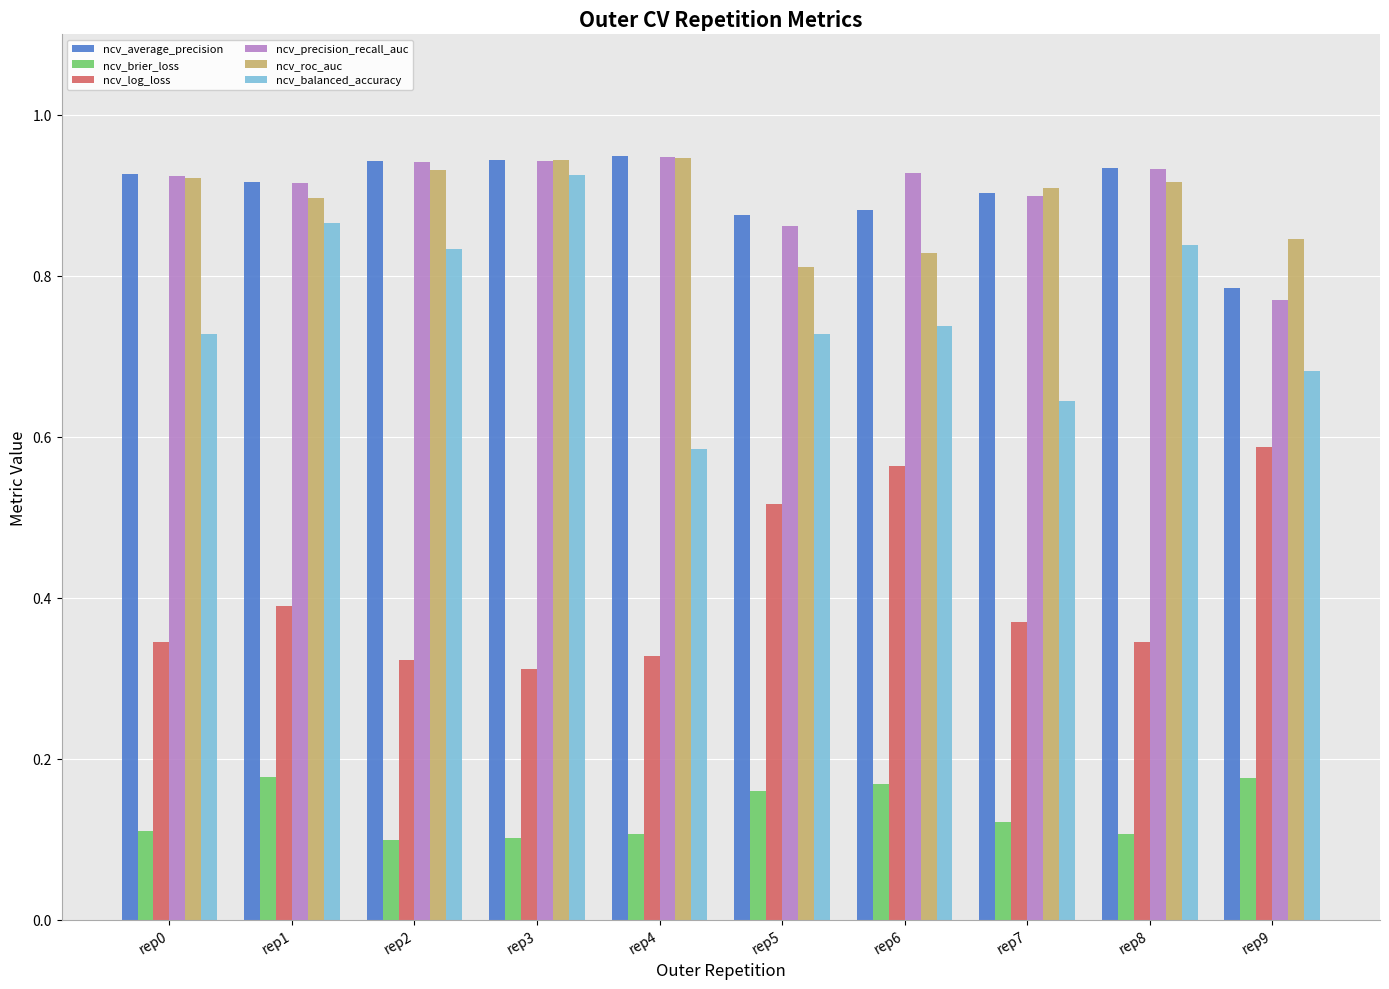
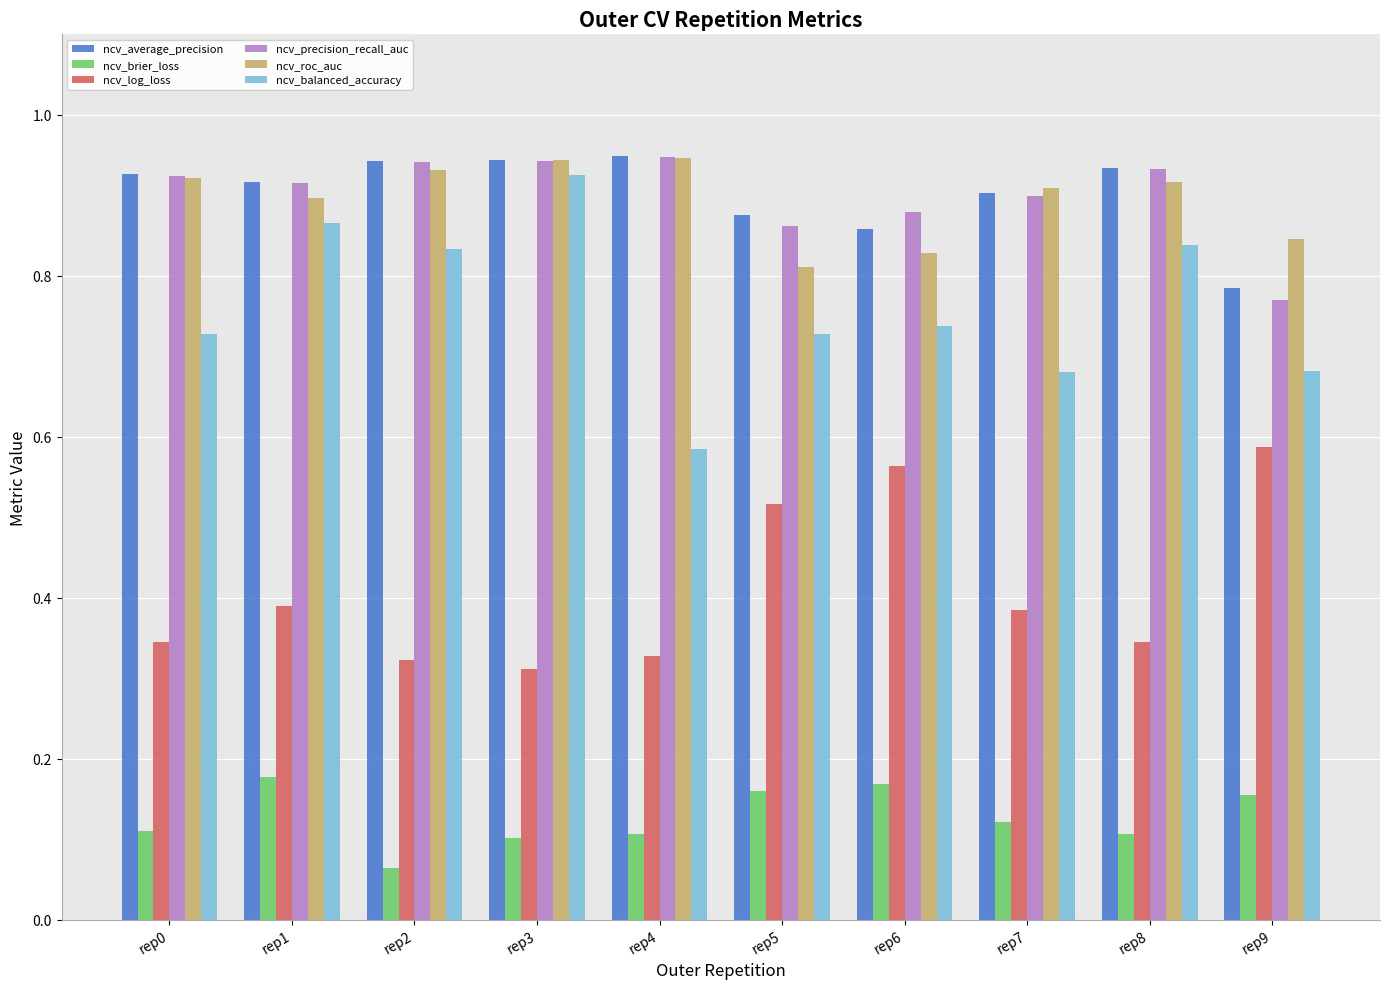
  {
    "ncv_average_precision": {
      "rep0": 0.93,
      "rep1": 0.92,
      "rep2": 0.94,
      "rep3": 0.94,
      "rep4": 0.95,
      "rep5": 0.88,
-     "rep6": 0.88,
+     "rep6": 0.86,
      "rep7": 0.90,
      "rep8": 0.93,
      "rep9": 0.78
    },
    "ncv_brier_loss": {
      "rep0": 0.11,
      "rep1": 0.18,
-     "rep2": 0.10,
+     "rep2": 0.06,
      "rep3": 0.10,
      "rep4": 0.11,
      "rep5": 0.16,
      "rep6": 0.17,
      "rep7": 0.12,
      "rep8": 0.11,
-     "rep9": 0.18
+     "rep9": 0.16
    },
    "ncv_log_loss": {
      "rep0": 0.35,
      "rep1": 0.39,
      "rep2": 0.32,
      "rep3": 0.31,
      "rep4": 0.33,
      "rep5": 0.52,
      "rep6": 0.56,
-     "rep7": 0.37,
+     "rep7": 0.38,
      "rep8": 0.35,
      "rep9": 0.59
    },
    "ncv_precision_recall_auc": {
      "rep0": 0.92,
      "rep1": 0.92,
      "rep2": 0.94,
      "rep3": 0.94,
      "rep4": 0.95,
      "rep5": 0.86,
-     "rep6": 0.93,
+     "rep6": 0.88,
      "rep7": 0.90,
      "rep8": 0.93,
      "rep9": 0.77
    },
    "ncv_roc_auc": {
      "rep0": 0.92,
      "rep1": 0.90,
      "rep2": 0.93,
      "rep3": 0.94,
      "rep4": 0.95,
      "rep5": 0.81,
      "rep6": 0.83,
      "rep7": 0.91,
      "rep8": 0.92,
      "rep9": 0.85
    },
    "ncv_balanced_accuracy": {
      "rep0": 0.73,
      "rep1": 0.87,
      "rep2": 0.83,
      "rep3": 0.92,
      "rep4": 0.59,
      "rep5": 0.73,
      "rep6": 0.74,
-     "rep7": 0.64,
+     "rep7": 0.68,
      "rep8": 0.84,
      "rep9": 0.68
    }
  }
